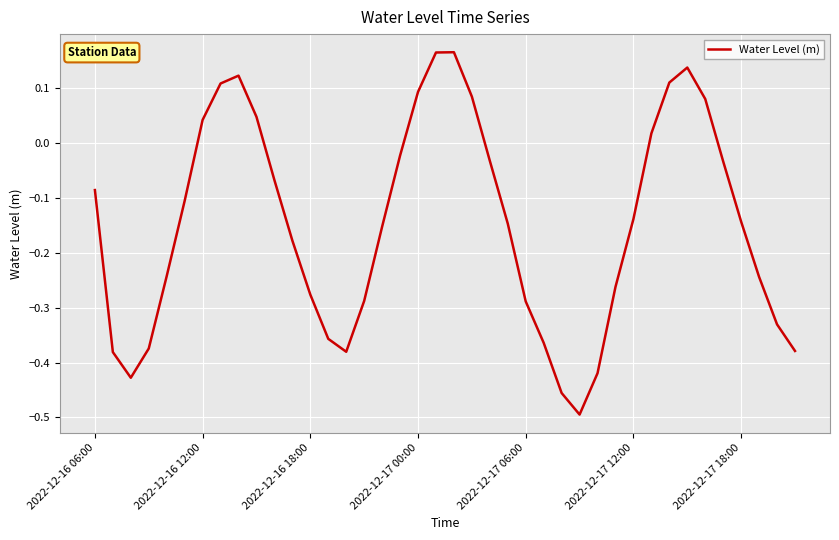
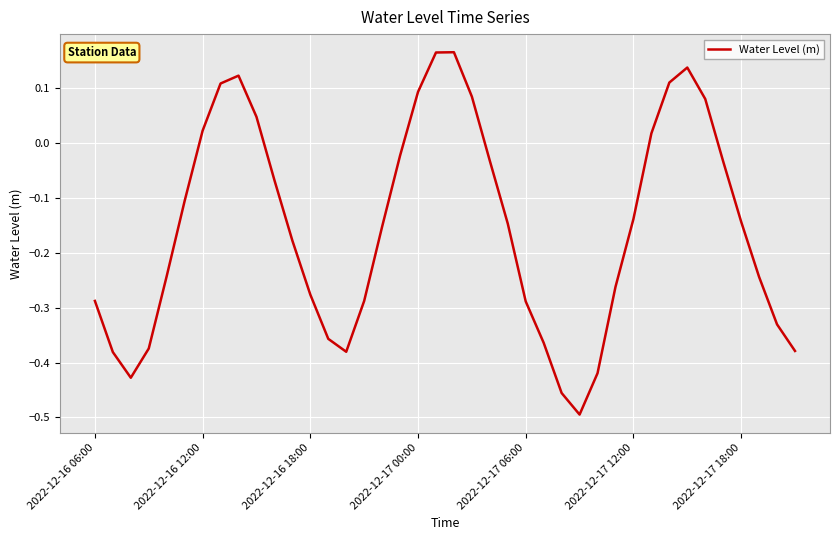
  {
-   "2022-12-16 06:00": -0.09,
-   "2022-12-16 12:00": 0.04,
+   "2022-12-16 06:00": -0.29,
+   "2022-12-16 12:00": 0.02,
    "2022-12-16 18:00": -0.28,
    "2022-12-17 00:00": 0.09,
    "2022-12-17 06:00": -0.29,
    "2022-12-17 12:00": -0.14,
    "2022-12-17 18:00": -0.14
  }
